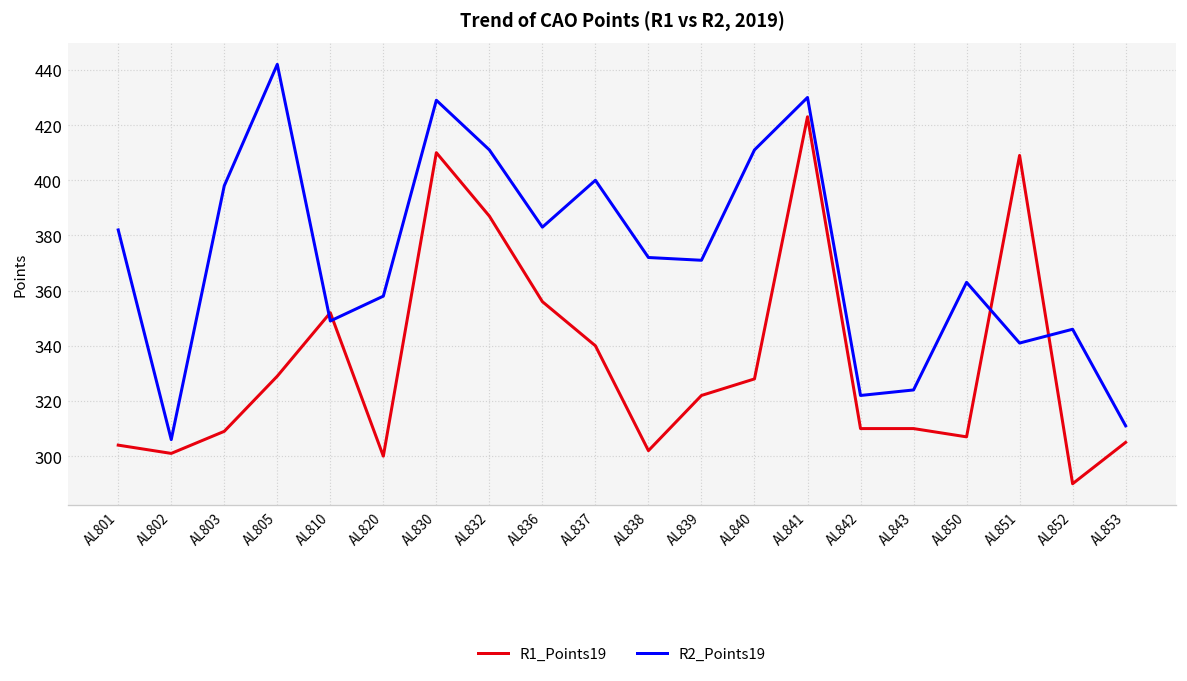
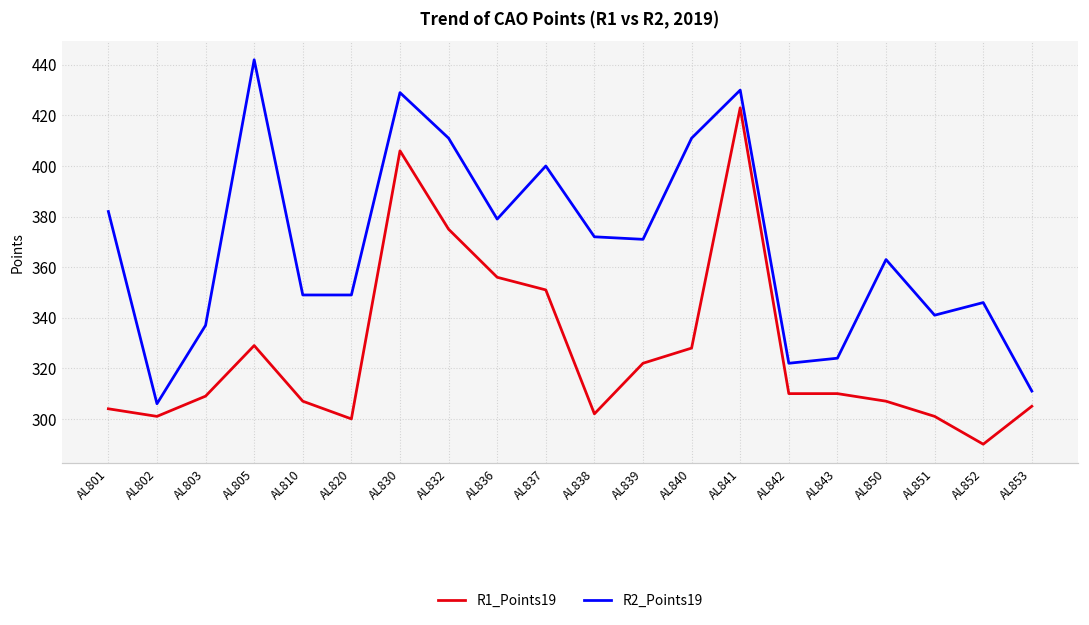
  {
    "R1_Points19": {
      "AL801": 304,
      "AL802": 301,
      "AL803": 309,
      "AL805": 329,
-     "AL810": 352,
+     "AL810": 307,
      "AL820": 300,
-     "AL830": 410,
-     "AL832": 387,
+     "AL830": 406,
+     "AL832": 375,
      "AL836": 356,
-     "AL837": 340,
+     "AL837": 351,
      "AL838": 302,
      "AL839": 322,
      "AL840": 328,
      "AL841": 423,
      "AL842": 310,
      "AL843": 310,
      "AL850": 307,
-     "AL851": 409,
+     "AL851": 301,
      "AL852": 290,
      "AL853": 305
    },
    "R2_Points19": {
      "AL801": 382,
      "AL802": 306,
-     "AL803": 398,
+     "AL803": 337,
      "AL805": 442,
      "AL810": 349,
-     "AL820": 358,
+     "AL820": 349,
      "AL830": 429,
      "AL832": 411,
-     "AL836": 383,
+     "AL836": 379,
      "AL837": 400,
      "AL838": 372,
      "AL839": 371,
      "AL840": 411,
      "AL841": 430,
      "AL842": 322,
      "AL843": 324,
      "AL850": 363,
      "AL851": 341,
      "AL852": 346,
      "AL853": 311
    }
  }
